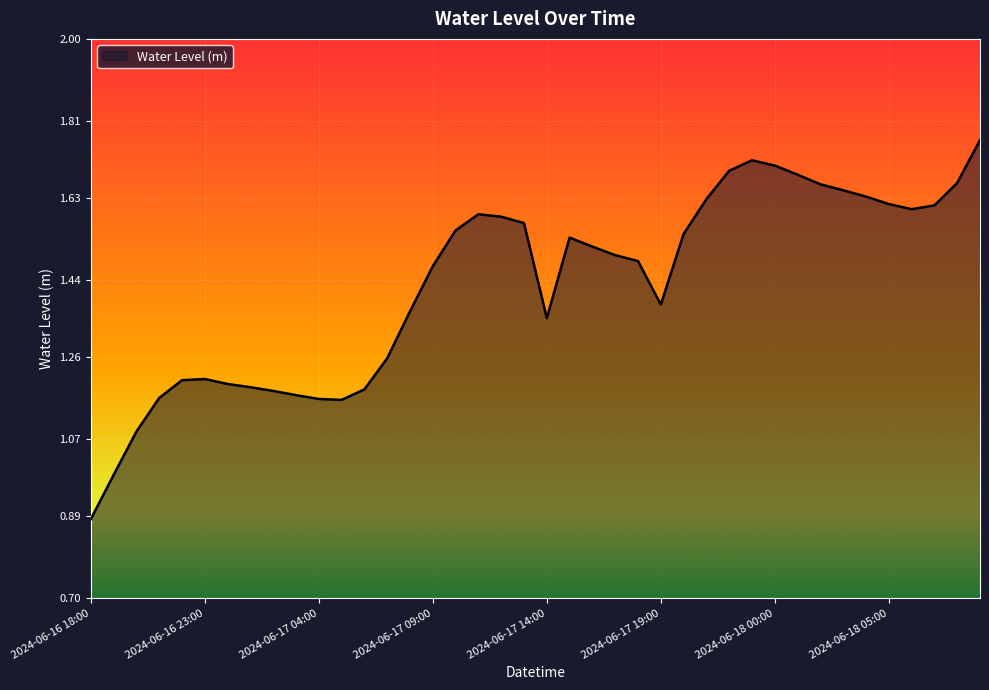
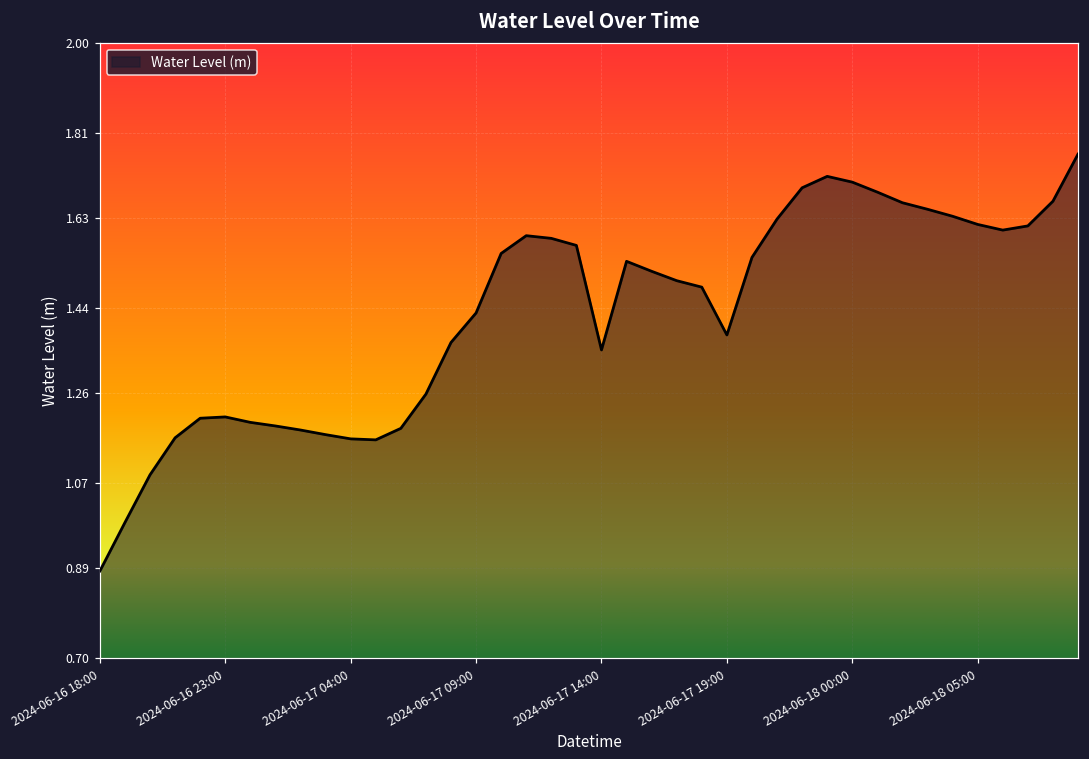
  {
    "2024-06-16 18:00": 0.88,
    "2024-06-16 23:00": 1.21,
    "2024-06-17 04:00": 1.16,
-   "2024-06-17 09:00": 1.47,
+   "2024-06-17 09:00": 1.43,
    "2024-06-17 14:00": 1.35,
    "2024-06-17 19:00": 1.38,
    "2024-06-18 00:00": 1.71,
    "2024-06-18 05:00": 1.62
  }
